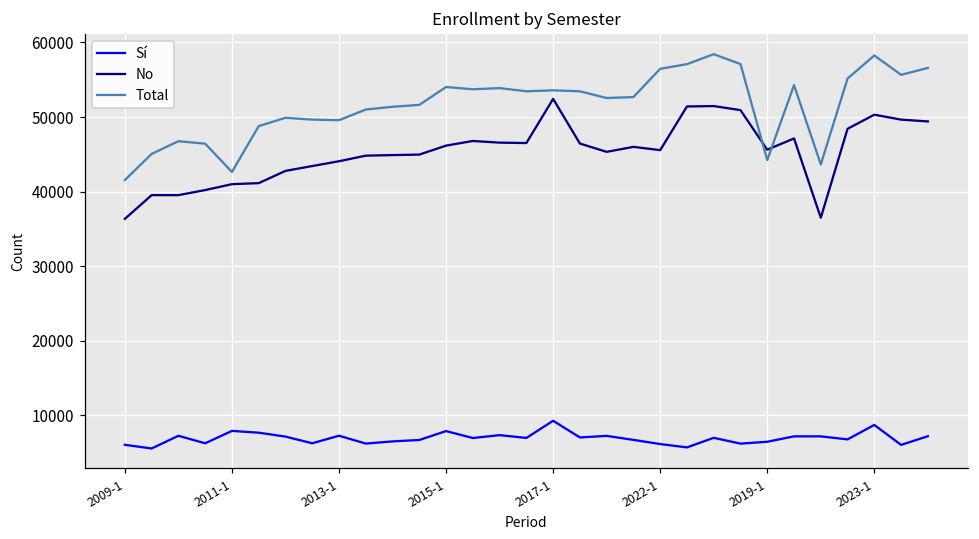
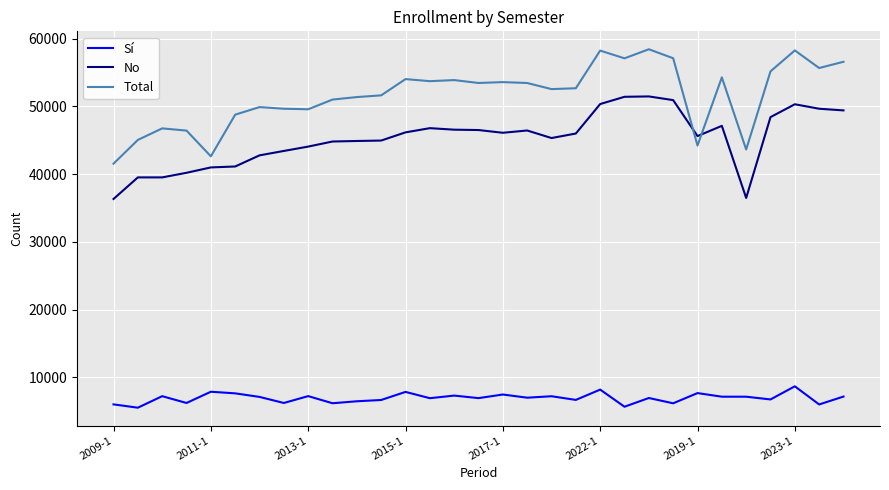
  {
    "Sí": {
      "2009-1": 6000,
      "2011-1": 8000,
      "2013-1": 7000,
      "2015-1": 8000,
-     "2017-1": 9000,
-     "2022-1": 6000,
-     "2019-1": 6000,
+     "2017-1": 7000,
+     "2022-1": 8000,
+     "2019-1": 8000,
      "2023-1": 9000
    },
    "No": {
      "2009-1": 36000,
      "2011-1": 41000,
      "2013-1": 44000,
      "2015-1": 46000,
-     "2017-1": 52000,
-     "2022-1": 46000,
+     "2017-1": 46000,
+     "2022-1": 50000,
      "2019-1": 46000,
      "2023-1": 50000
    },
    "Total": {
      "2009-1": 42000,
      "2011-1": 43000,
      "2013-1": 50000,
      "2015-1": 54000,
      "2017-1": 54000,
-     "2022-1": 56000,
+     "2022-1": 58000,
      "2019-1": 44000,
      "2023-1": 58000
    }
  }
